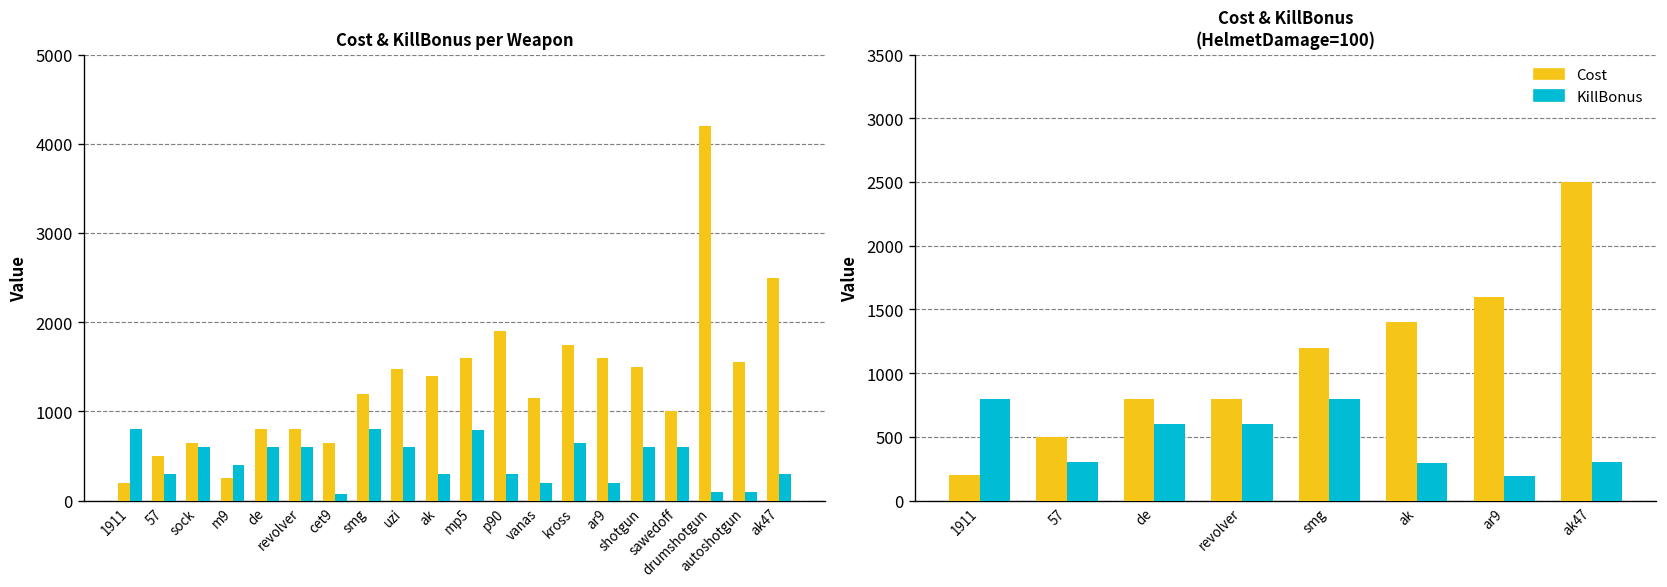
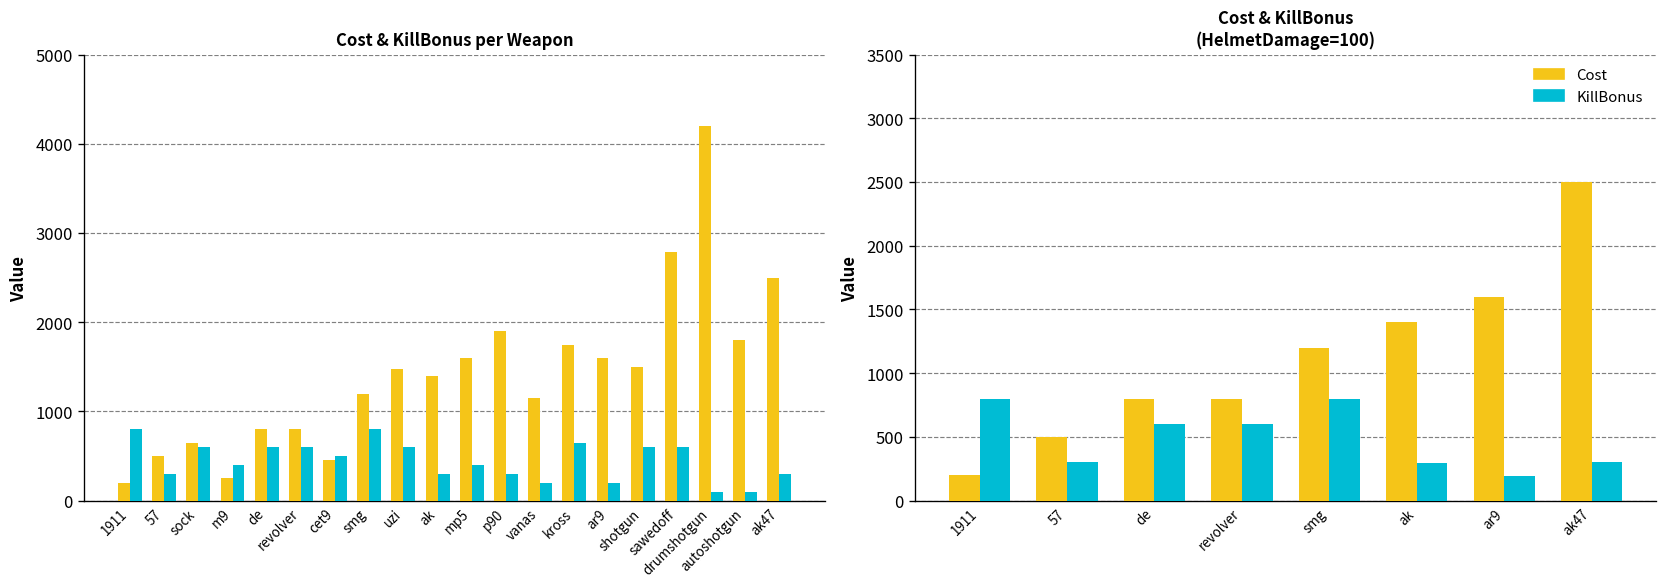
  {
    "Cost & KillBonus per Weapon": {
      "Cost": {
        "1911": 200,
        "57": 500,
        "sock": 700,
        "m9": 300,
        "de": 800,
        "revolver": 800,
-       "cet9": 700,
+       "cet9": 500,
        "smg": 1200,
        "uzi": 1500,
        "ak": 1400,
        "mp5": 1600,
        "p90": 1900,
        "vanas": 1100,
        "kross": 1800,
        "ar9": 1600,
        "shotgun": 1500,
-       "sawedoff": 1000,
+       "sawedoff": 2800,
        "drumshotgun": 4200,
-       "autoshotgun": 1600,
+       "autoshotgun": 1800,
        "ak47": 2500
      },
      "KillBonus": {
        "1911": 800,
        "57": 300,
        "sock": 600,
        "m9": 400,
        "de": 600,
        "revolver": 600,
-       "cet9": 100,
+       "cet9": 500,
        "smg": 800,
        "uzi": 600,
        "ak": 300,
-       "mp5": 800,
+       "mp5": 400,
        "p90": 300,
        "vanas": 200,
        "kross": 700,
        "ar9": 200,
        "shotgun": 600,
        "sawedoff": 600,
        "drumshotgun": 100,
        "autoshotgun": 100,
        "ak47": 300
      }
    },
    "Cost & KillBonus (HelmetDamage=100)": {
      "Cost": {
        "1911": 200,
        "57": 500,
        "de": 800,
        "revolver": 800,
        "smg": 1200,
        "ak": 1400,
        "ar9": 1600,
        "ak47": 2500
      },
      "KillBonus": {
        "1911": 800,
        "57": 300,
        "de": 600,
        "revolver": 600,
        "smg": 800,
        "ak": 300,
        "ar9": 190,
        "ak47": 300
      }
    }
  }
